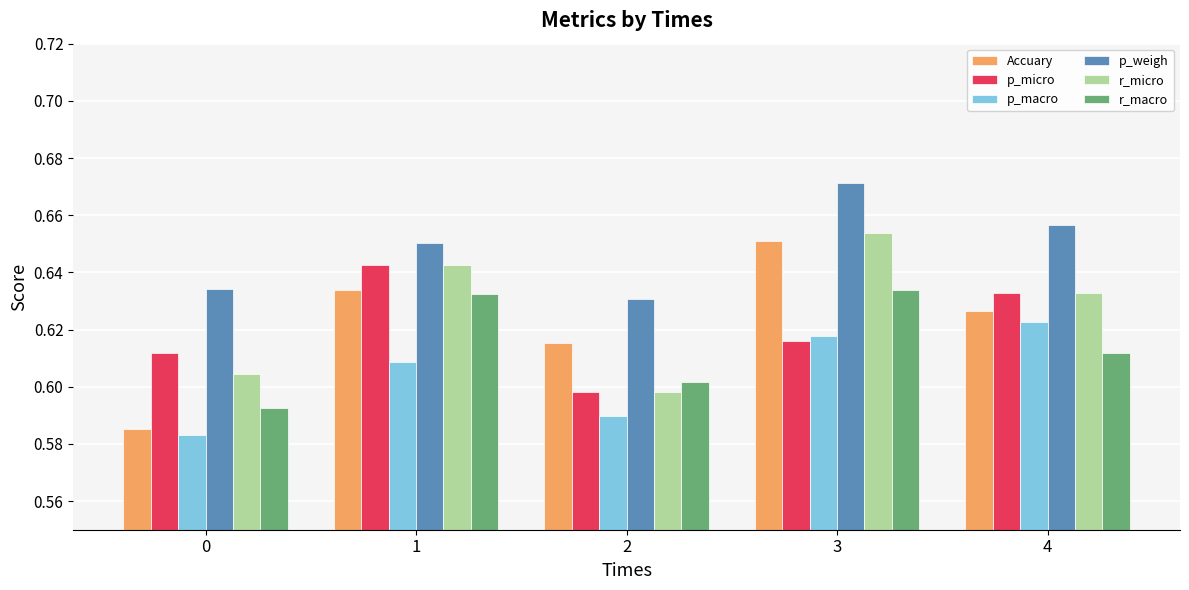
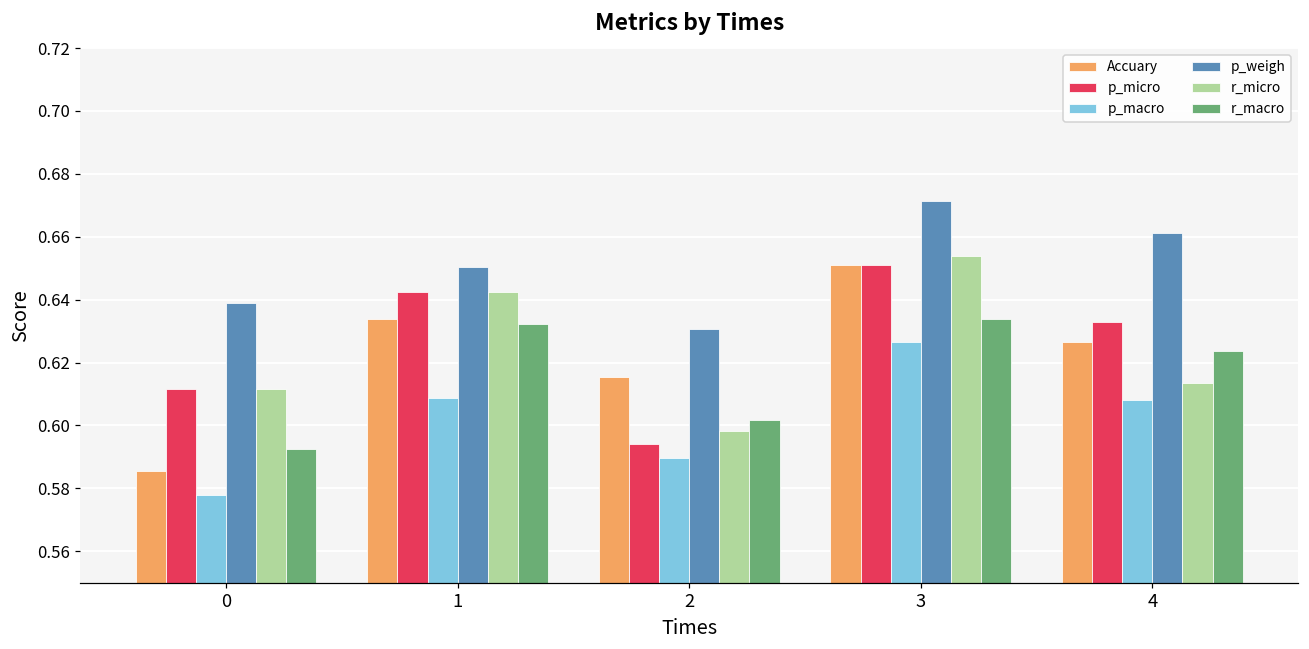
  {
    "Accuary": {
      "0": 0.585,
      "1": 0.634,
      "2": 0.615,
      "3": 0.651,
      "4": 0.627
    },
    "p_micro": {
      "0": 0.612,
      "1": 0.642,
-     "2": 0.598,
-     "3": 0.616,
+     "2": 0.594,
+     "3": 0.651,
      "4": 0.633
    },
    "p_macro": {
-     "0": 0.583,
+     "0": 0.578,
      "1": 0.609,
      "2": 0.590,
-     "3": 0.618,
-     "4": 0.623
+     "3": 0.626,
+     "4": 0.608
    },
    "p_weigh": {
-     "0": 0.634,
+     "0": 0.639,
      "1": 0.650,
      "2": 0.631,
      "3": 0.671,
-     "4": 0.657
+     "4": 0.661
    },
    "r_micro": {
-     "0": 0.605,
+     "0": 0.612,
      "1": 0.642,
      "2": 0.598,
      "3": 0.654,
-     "4": 0.633
+     "4": 0.614
    },
    "r_macro": {
      "0": 0.593,
      "1": 0.632,
      "2": 0.602,
      "3": 0.634,
-     "4": 0.612
+     "4": 0.624
    }
  }
